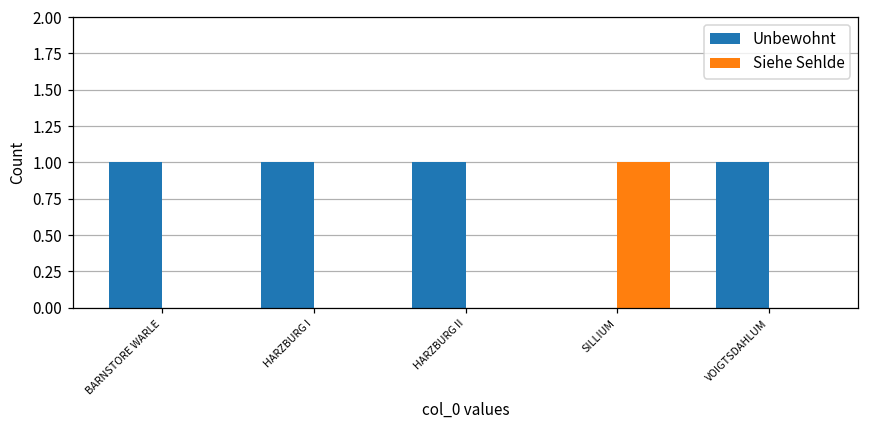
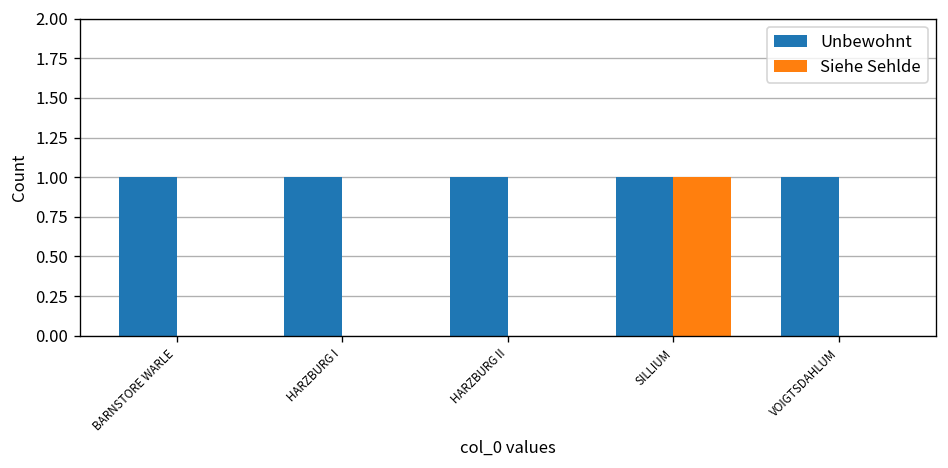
  {
    "Unbewohnt": {
      "BARNSTORE WARLE": 1,
      "HARZBURG I": 1,
      "HARZBURG II": 1,
-     "SILLIUM": 0,
+     "SILLIUM": 1,
      "VOIGTSDAHLUM": 1
    },
    "Siehe Sehlde": {
      "BARNSTORE WARLE": 0,
      "HARZBURG I": 0,
      "HARZBURG II": 0,
      "SILLIUM": 1,
      "VOIGTSDAHLUM": 0
    }
  }
